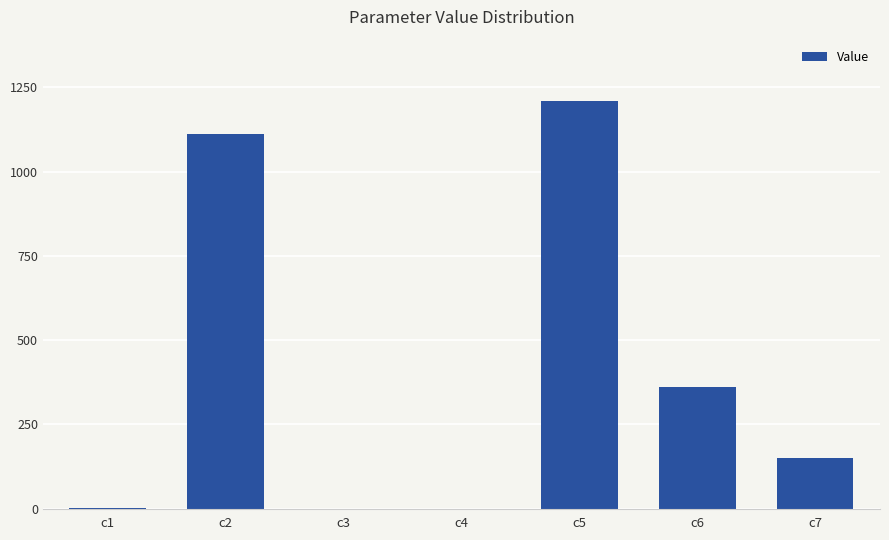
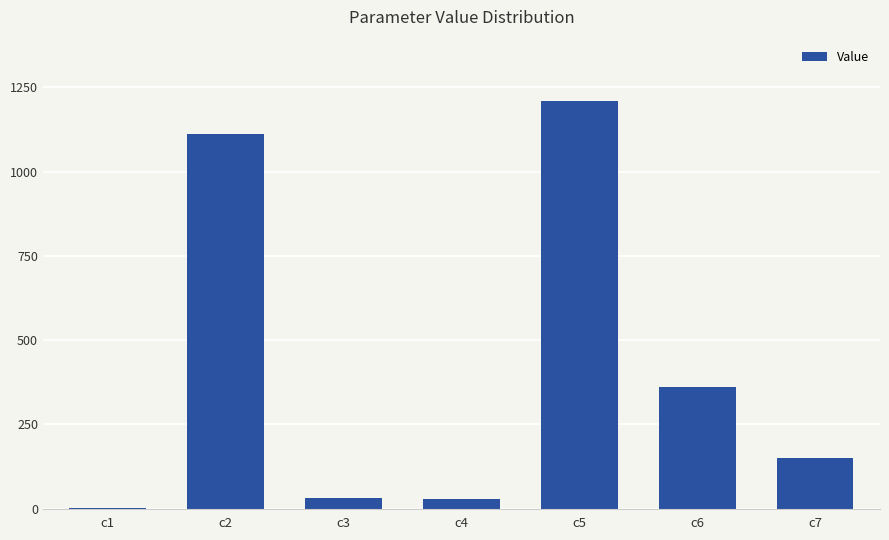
  {
    "c2": 1110,
-   "c3": 0,
-   "c4": 0,
+   "c3": 30,
+   "c4": 30,
    "c5": 1210,
    "c6": 360,
    "c7": 150
  }
